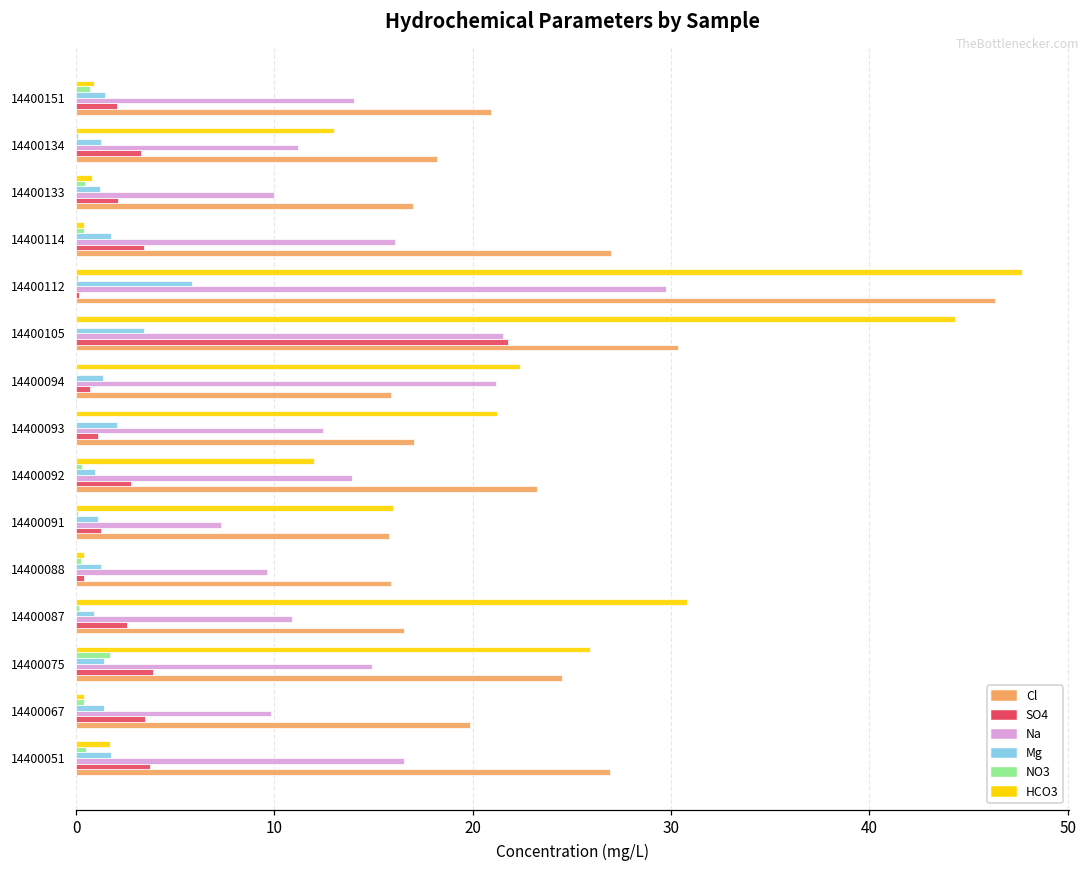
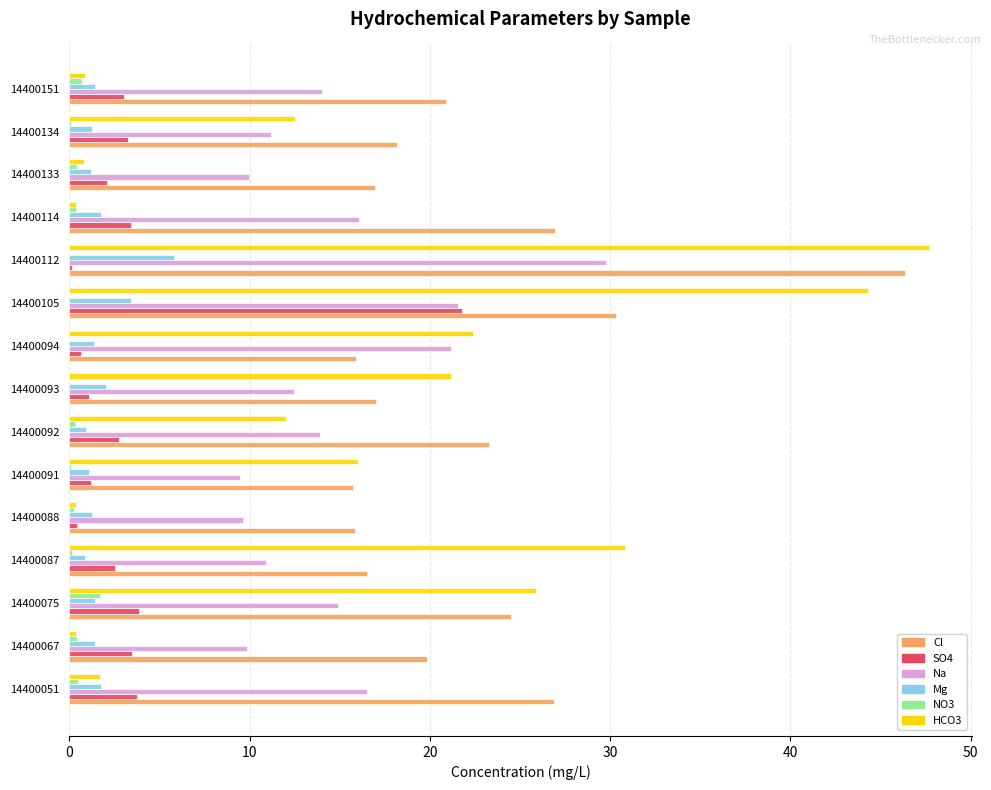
  {
    "Cl": {
      "14400151": 20.9,
      "14400134": 18.2,
      "14400133": 17.0,
      "14400114": 27.0,
      "14400112": 46.3,
      "14400105": 30.4,
      "14400094": 15.9,
      "14400093": 17.0,
      "14400092": 23.3,
      "14400091": 15.8,
      "14400088": 15.9,
      "14400087": 16.5,
      "14400075": 24.5,
      "14400067": 19.8,
      "14400051": 26.9
    },
    "SO4": {
-     "14400151": 2.0,
+     "14400151": 3.0,
      "14400134": 3.3,
      "14400133": 2.1,
      "14400114": 3.4,
      "14400112": 0.2,
      "14400105": 21.8,
      "14400094": 0.7,
      "14400093": 1.1,
      "14400092": 2.8,
      "14400091": 1.2,
      "14400088": 0.4,
      "14400087": 2.5,
      "14400075": 3.9,
      "14400067": 3.5,
      "14400051": 3.7
    },
    "Na": {
      "14400151": 14.0,
      "14400134": 11.2,
      "14400133": 10.0,
      "14400114": 16.1,
      "14400112": 29.8,
      "14400105": 21.5,
      "14400094": 21.2,
      "14400093": 12.5,
      "14400092": 13.9,
-     "14400091": 7.3,
+     "14400091": 9.5,
      "14400088": 9.6,
      "14400087": 10.9,
      "14400075": 14.9,
      "14400067": 9.8,
      "14400051": 16.5
    },
    "Mg": {
      "14400151": 1.4,
      "14400134": 1.3,
      "14400133": 1.2,
      "14400114": 1.7,
      "14400112": 5.8,
      "14400105": 3.4,
      "14400094": 1.4,
      "14400093": 2.0,
      "14400092": 0.9,
      "14400091": 1.1,
      "14400088": 1.3,
      "14400087": 0.9,
      "14400075": 1.4,
      "14400067": 1.4,
      "14400051": 1.8
    },
    "NO3": {
      "14400151": 0.7,
      "14400133": 0.5,
      "14400114": 0.4,
      "14400092": 0.3,
      "14400088": 0.3,
      "14400087": 0.2,
      "14400075": 1.7,
      "14400067": 0.4,
      "14400051": 0.5
    },
    "HCO3": {
      "14400151": 0.9,
-     "14400134": 13.0,
+     "14400134": 12.5,
      "14400133": 0.8,
      "14400114": 0.4,
      "14400112": 47.7,
      "14400105": 44.3,
      "14400094": 22.4,
      "14400093": 21.2,
      "14400092": 12.0,
      "14400091": 16.0,
      "14400088": 0.4,
      "14400087": 30.8,
      "14400075": 25.9,
      "14400067": 0.4,
      "14400051": 1.7
    }
  }
